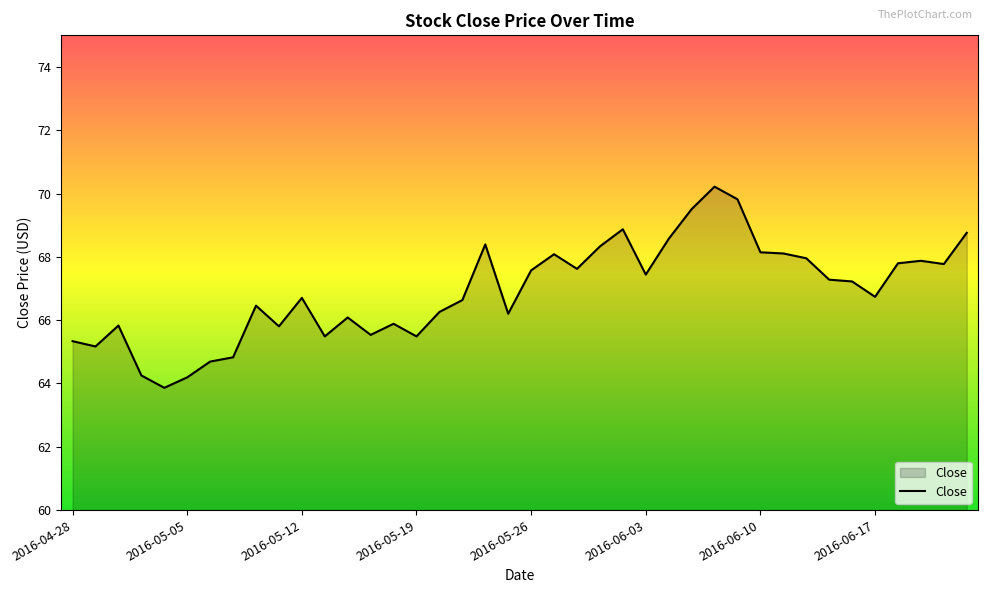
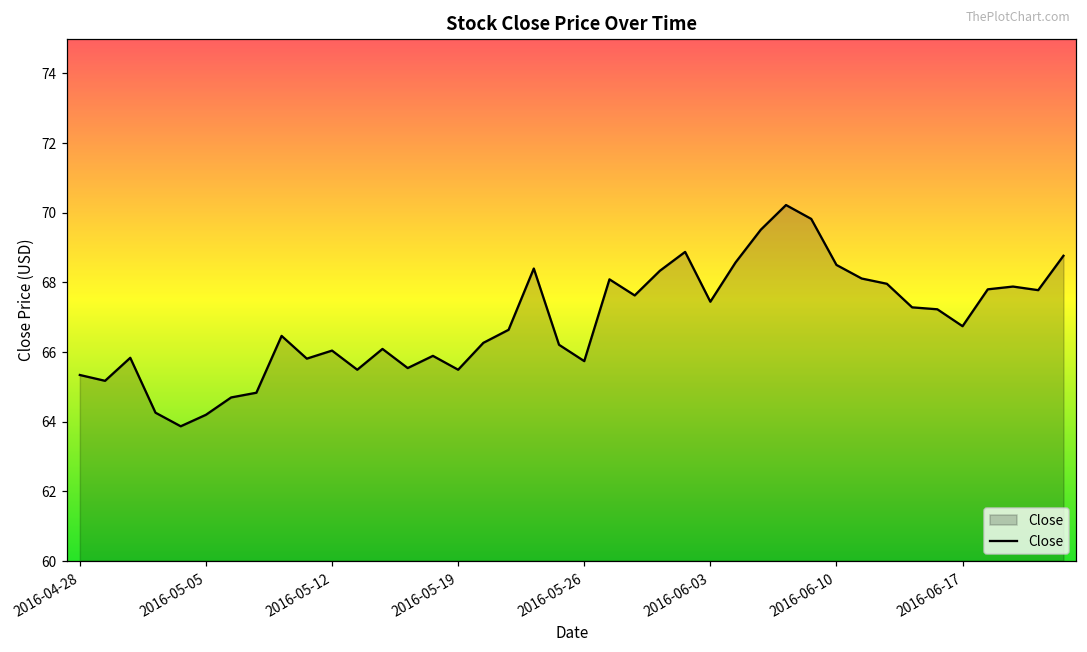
  {
    "2016-04-28": 65.3,
    "2016-05-05": 64.2,
-   "2016-05-12": 66.7,
+   "2016-05-12": 66.0,
    "2016-05-19": 65.5,
-   "2016-05-26": 67.6,
+   "2016-05-26": 65.7,
    "2016-06-03": 67.4,
-   "2016-06-10": 68.1,
+   "2016-06-10": 68.5,
    "2016-06-17": 66.7
  }
